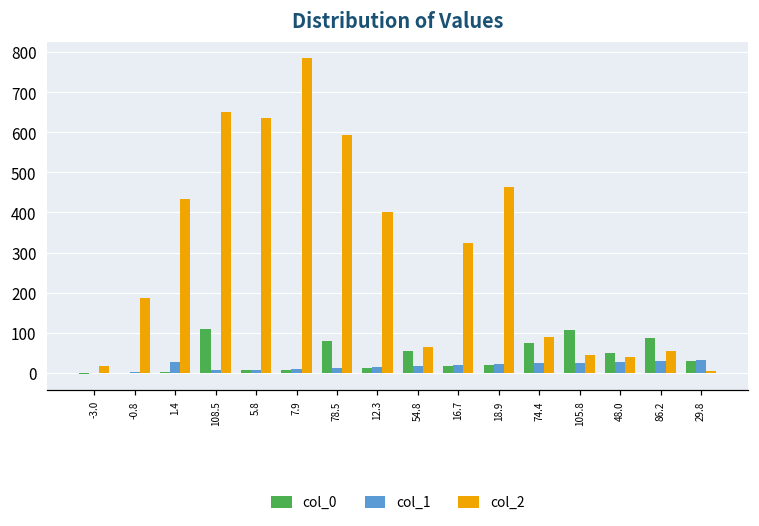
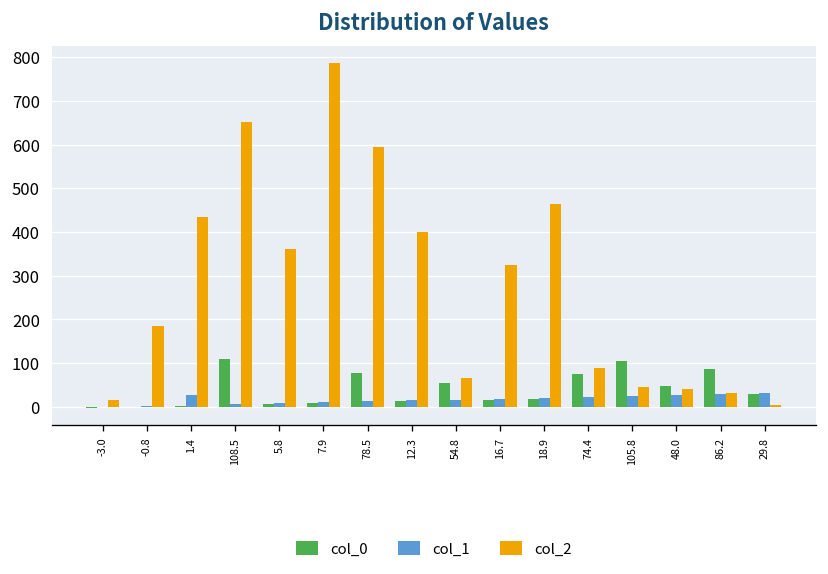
  {
    "col_0": {
      "108.5": 110,
      "7.9": 10,
      "78.5": 80,
      "12.3": 10,
      "54.8": 50,
      "16.7": 20,
      "18.9": 20,
      "74.4": 70,
      "105.8": 110,
      "48.0": 50,
      "86.2": 90,
      "29.8": 30
    },
    "col_1": {
      "1.4": 30,
      "5.8": 10,
      "7.9": 10,
      "78.5": 10,
      "12.3": 10,
      "54.8": 20,
      "16.7": 20,
      "18.9": 20,
      "74.4": 20,
      "105.8": 30,
      "48.0": 30,
      "86.2": 30,
      "29.8": 30
    },
    "col_2": {
      "-3.0": 20,
      "-0.8": 190,
      "1.4": 430,
      "108.5": 650,
-     "5.8": 640,
+     "5.8": 360,
      "7.9": 790,
      "78.5": 590,
      "12.3": 400,
      "54.8": 70,
      "16.7": 330,
      "18.9": 460,
      "74.4": 90,
      "105.8": 50,
      "48.0": 40,
-     "86.2": 50
+     "86.2": 30
    }
  }
